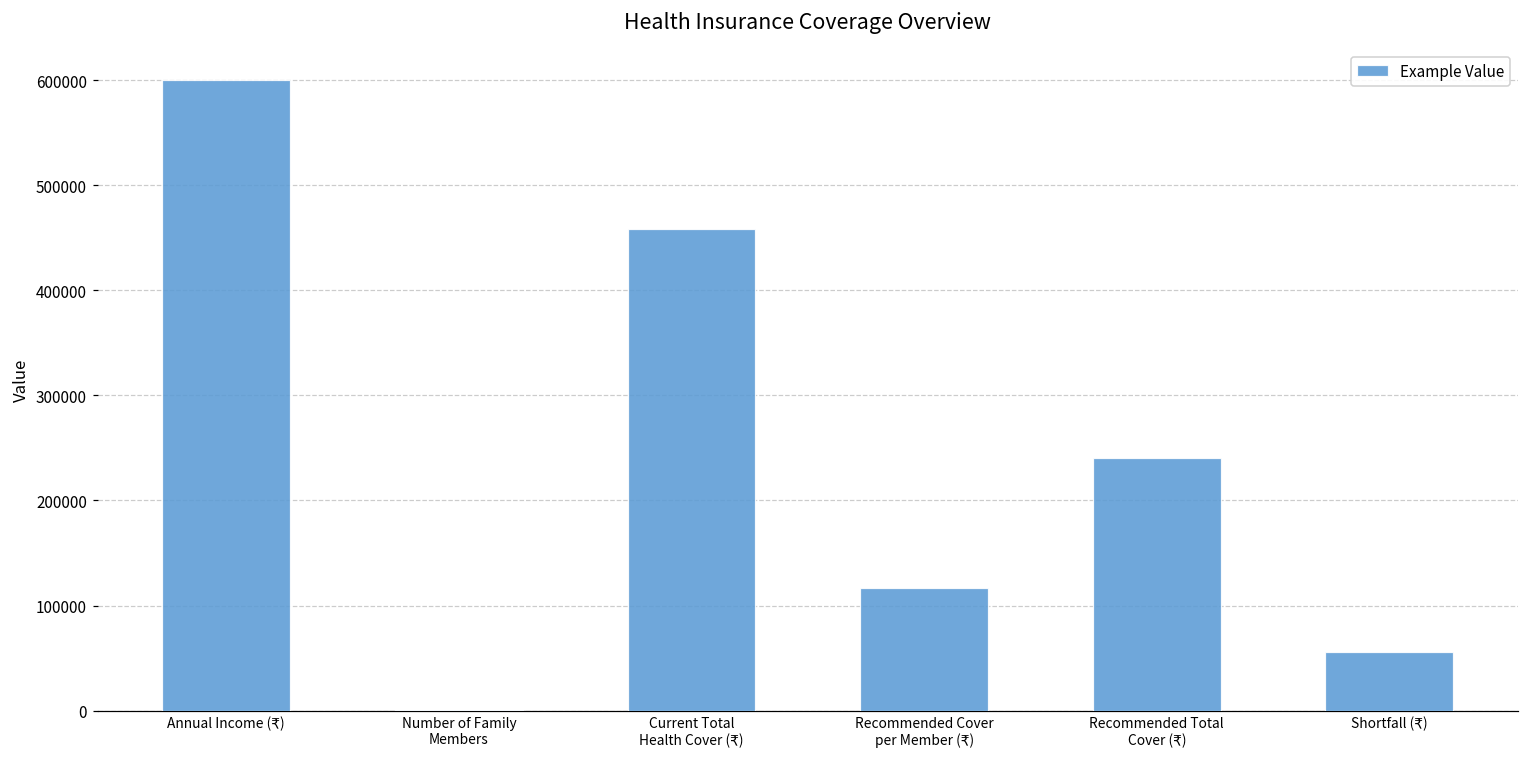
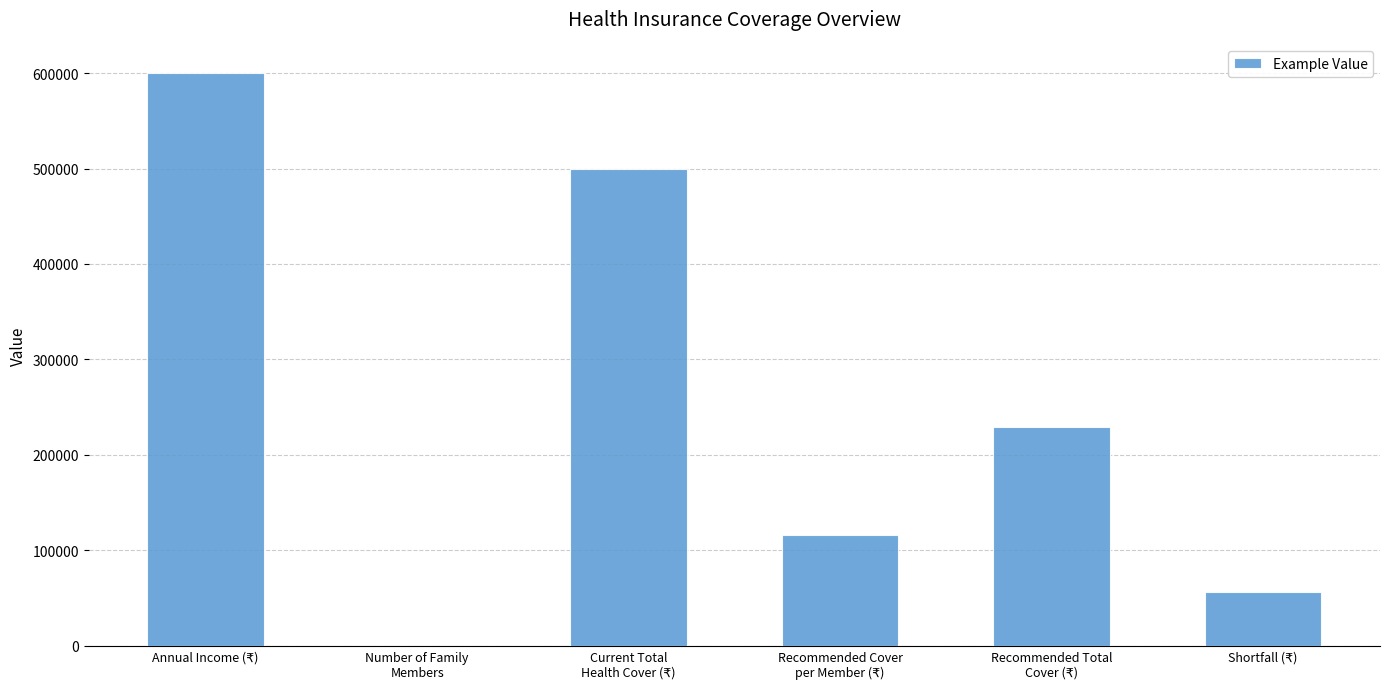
  {
    "Annual Income (₹)": 600000,
-   "Current Total Health Cover (₹)": 460000,
+   "Current Total Health Cover (₹)": 500000,
    "Recommended Cover per Member (₹)": 120000,
-   "Recommended Total Cover (₹)": 240000,
+   "Recommended Total Cover (₹)": 230000,
    "Shortfall (₹)": 60000
  }
